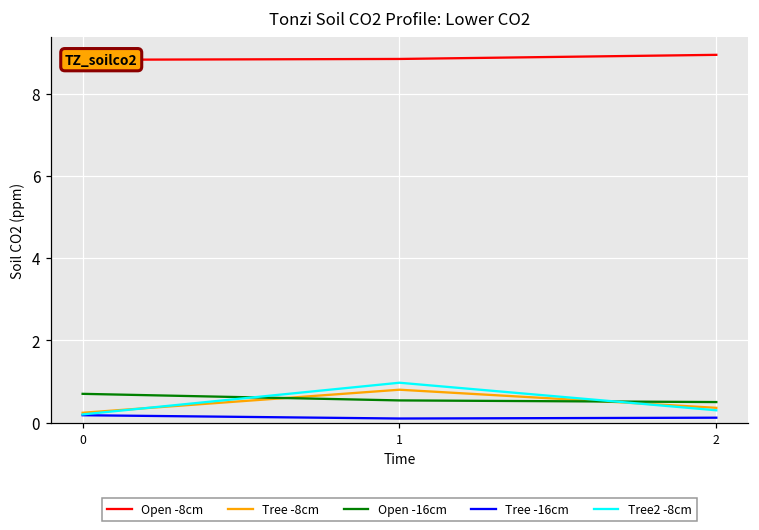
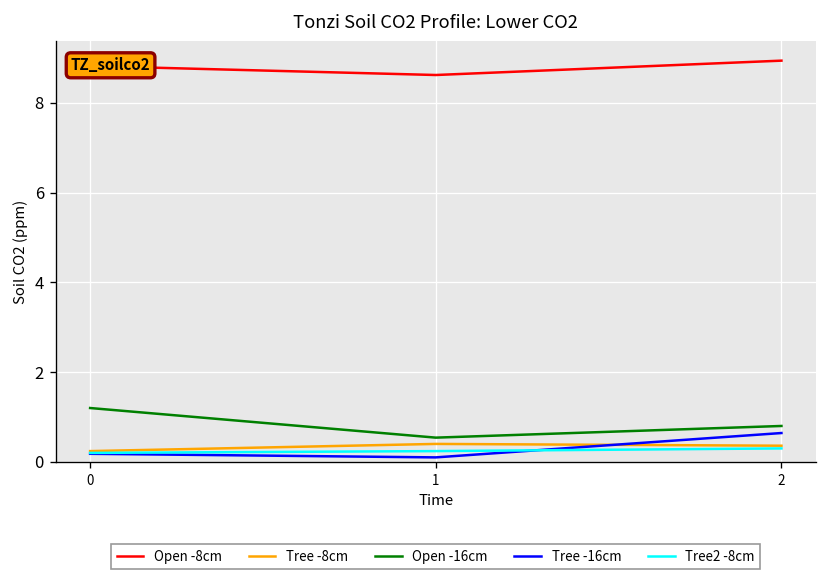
  {
    "Open -8cm": {
-     "1": 8.8,
+     "1": 8.6,
      "2": 8.9
    },
    "Tree -8cm": {
-     "1": 0.8
+     "1": 0.4
    },
    "Open -16cm": {
-     "0": 0.7,
+     "0": 1.2,
      "1": 0.5,
-     "2": 0.5
+     "2": 0.8
    },
    "Tree -16cm": {
      "1": 0.1,
-     "2": 0.1
+     "2": 0.6
    },
    "Tree2 -8cm": {
-     "1": 1.0
+     "1": 0.2
    }
  }
